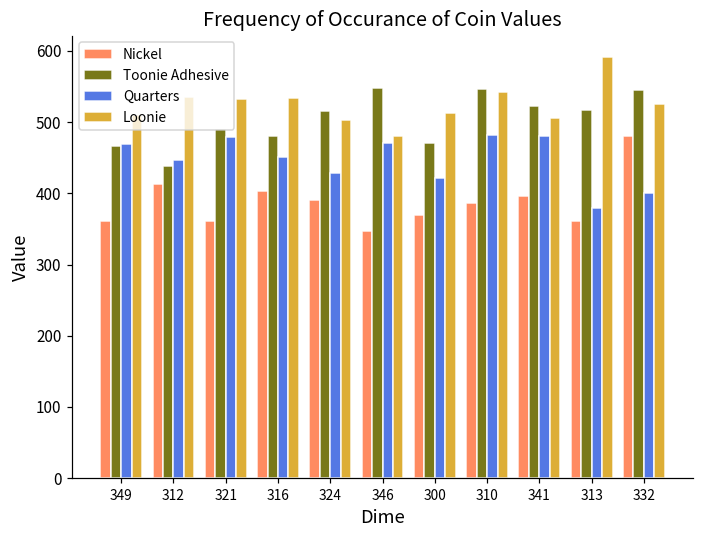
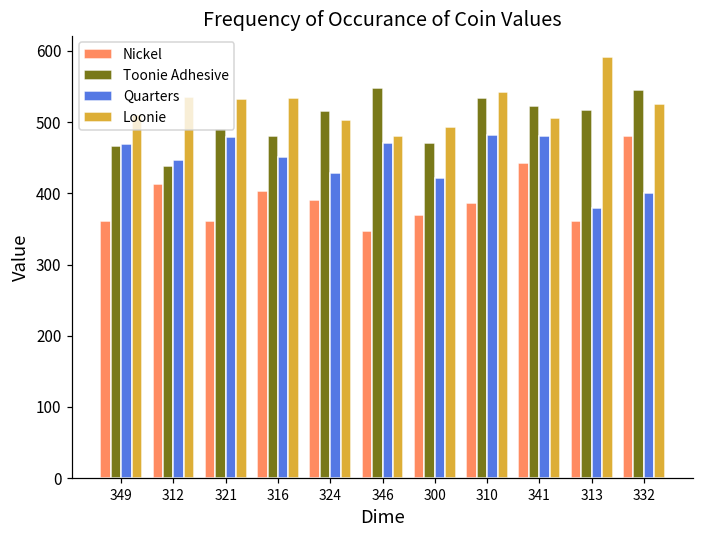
  {
    "Nickel": {
      "349": 360,
      "312": 410,
      "321": 360,
      "316": 400,
      "324": 390,
      "346": 350,
      "300": 370,
      "310": 390,
-     "341": 400,
+     "341": 440,
      "313": 360,
      "332": 480
    },
    "Toonie Adhesive": {
      "349": 470,
      "312": 440,
      "316": 480,
      "324": 520,
      "346": 550,
      "300": 470,
-     "310": 550,
+     "310": 530,
      "341": 520,
      "313": 520,
      "332": 550
    },
    "Quarters": {
      "349": 470,
      "312": 450,
      "321": 480,
      "316": 450,
      "324": 430,
      "346": 470,
      "300": 420,
      "310": 480,
      "341": 480,
      "313": 380,
      "332": 400
    },
    "Loonie": {
      "321": 530,
      "316": 530,
      "324": 500,
      "346": 480,
-     "300": 510,
+     "300": 490,
      "310": 540,
      "341": 510,
      "313": 590,
      "332": 530
    }
  }
